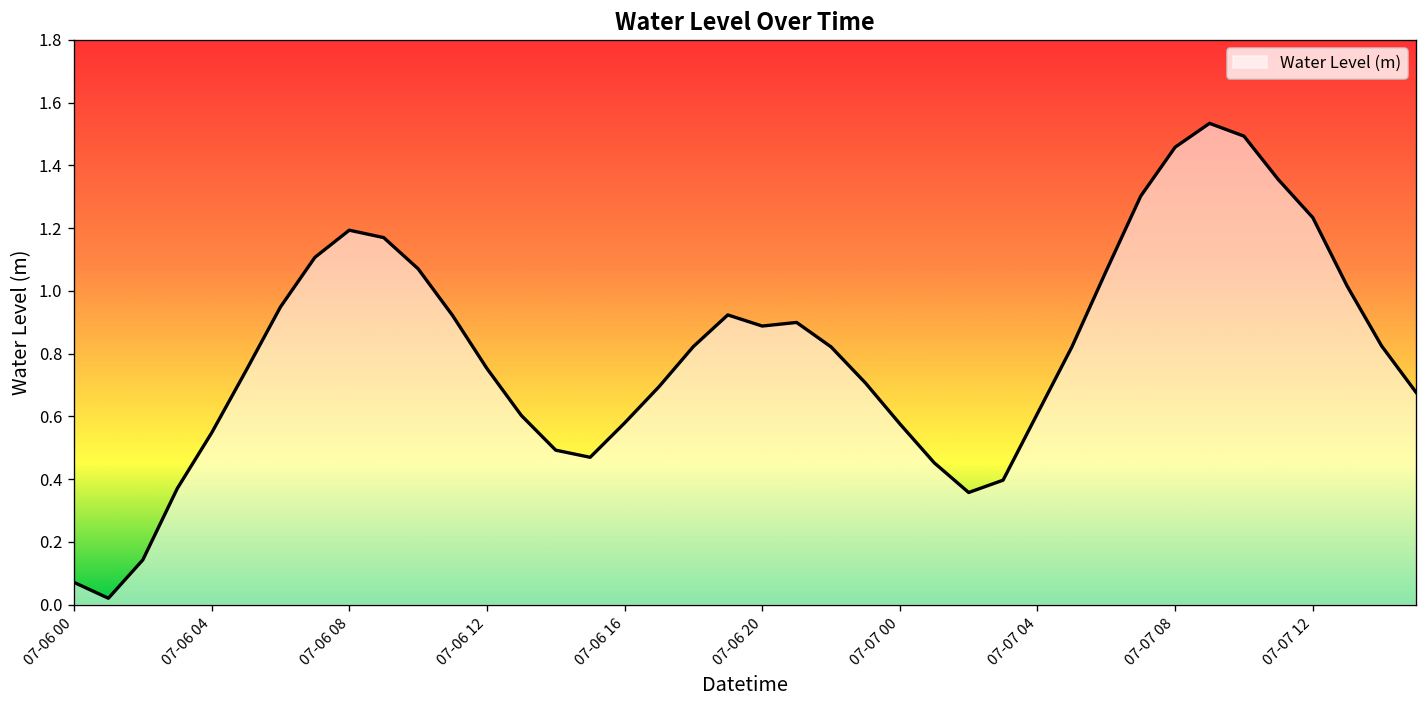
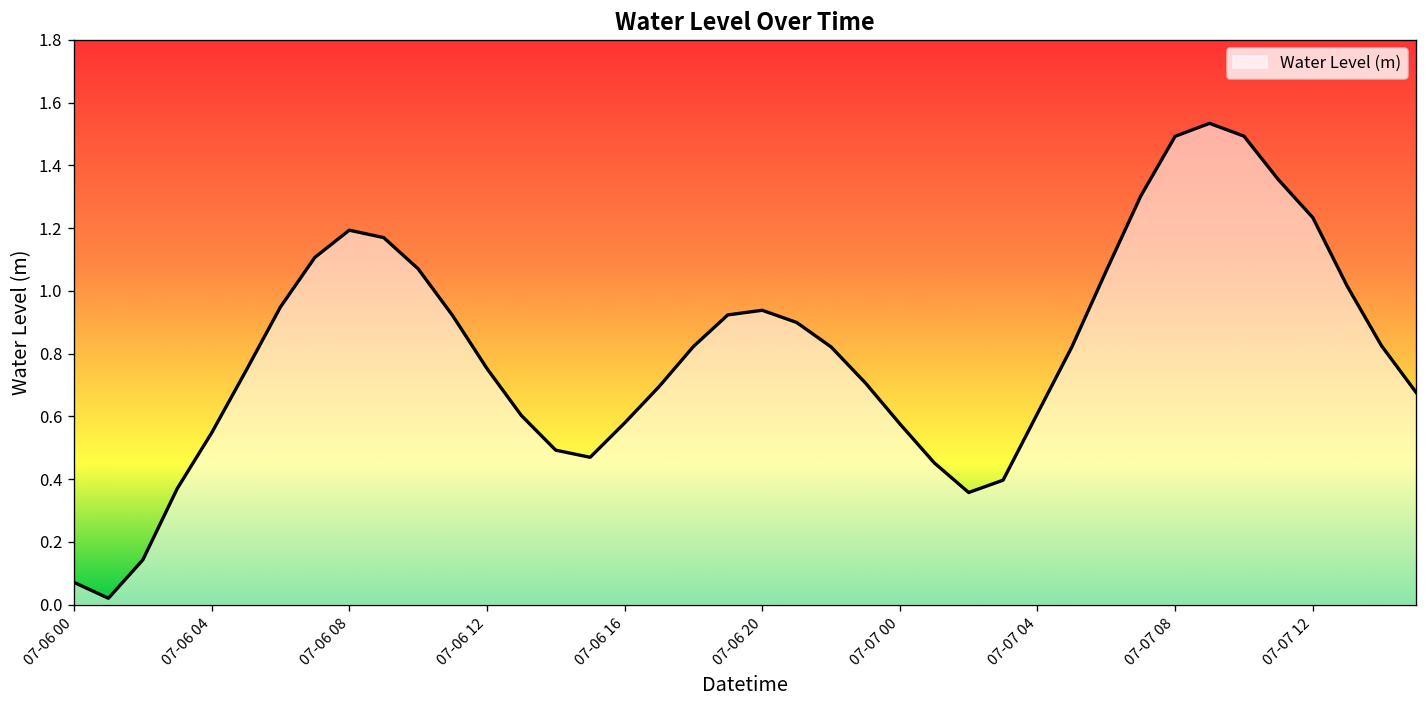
  {
    "07-06 00": 0.07,
    "07-06 04": 0.55,
    "07-06 08": 1.19,
    "07-06 12": 0.75,
    "07-06 16": 0.58,
-   "07-06 20": 0.89,
+   "07-06 20": 0.94,
    "07-07 00": 0.58,
    "07-07 04": 0.61,
-   "07-07 08": 1.46,
+   "07-07 08": 1.49,
    "07-07 12": 1.23
  }
